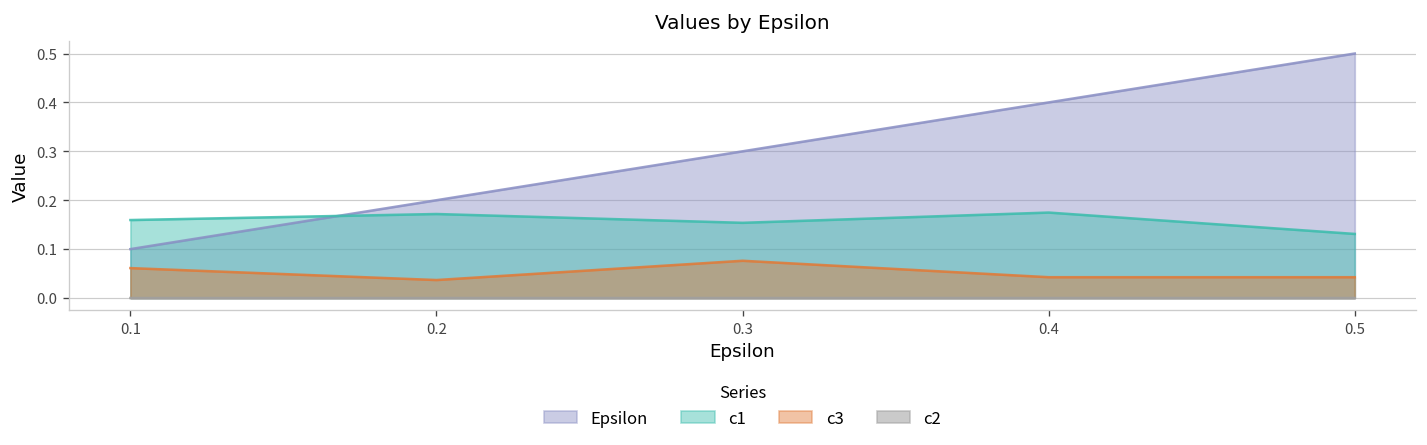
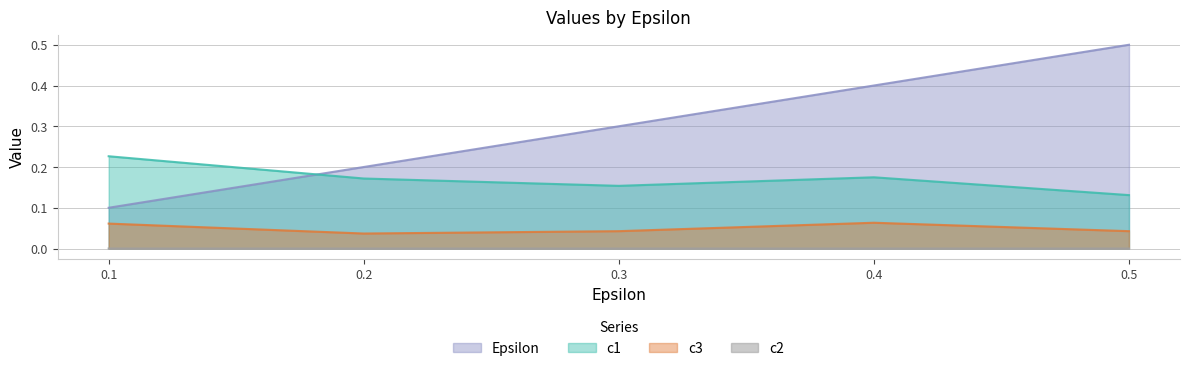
  {
    "c1": {
-     "0.1": 0.16,
+     "0.1": 0.23,
      "0.2": 0.17,
      "0.3": 0.15,
      "0.4": 0.17,
      "0.5": 0.13
    },
    "c3": {
      "0.1": 0.06,
      "0.2": 0.04,
-     "0.3": 0.08,
-     "0.4": 0.04,
+     "0.3": 0.04,
+     "0.4": 0.06,
      "0.5": 0.04
    }
  }
